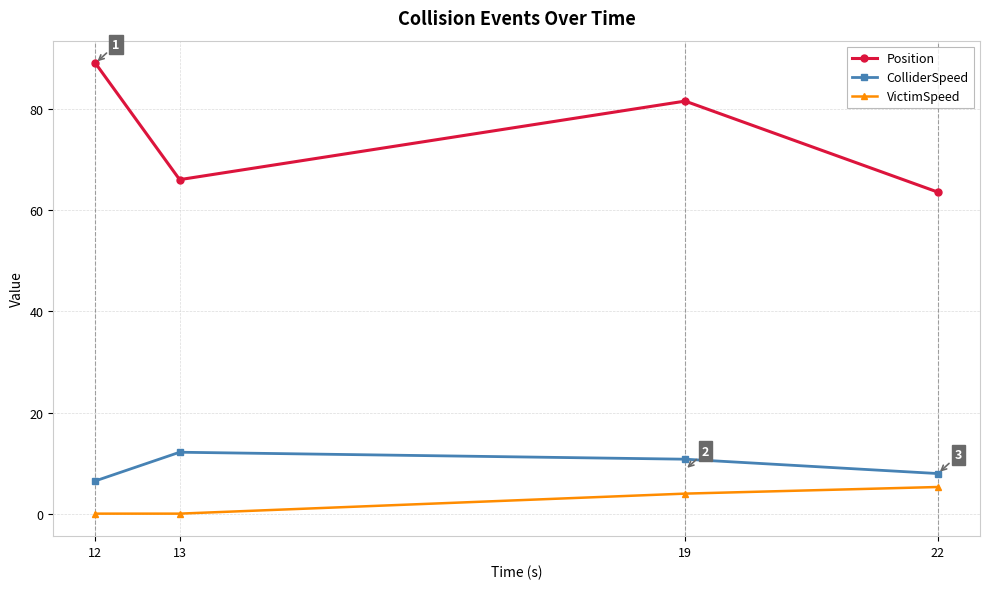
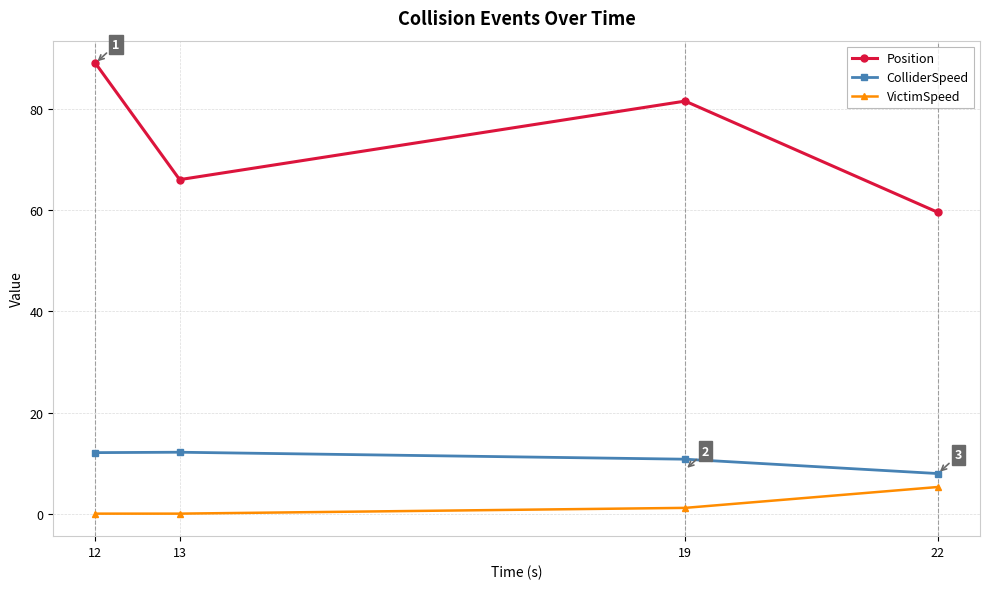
  {
    "Position": {
      "12": 89,
      "13": 66,
      "19": 82,
-     "22": 64
+     "22": 60
    },
    "ColliderSpeed": {
-     "12": 6,
+     "12": 12,
      "13": 12,
      "22": 8
    },
    "VictimSpeed": {
      "12": 0,
      "13": 0,
-     "19": 4,
+     "19": 1,
      "22": 5
    }
  }
